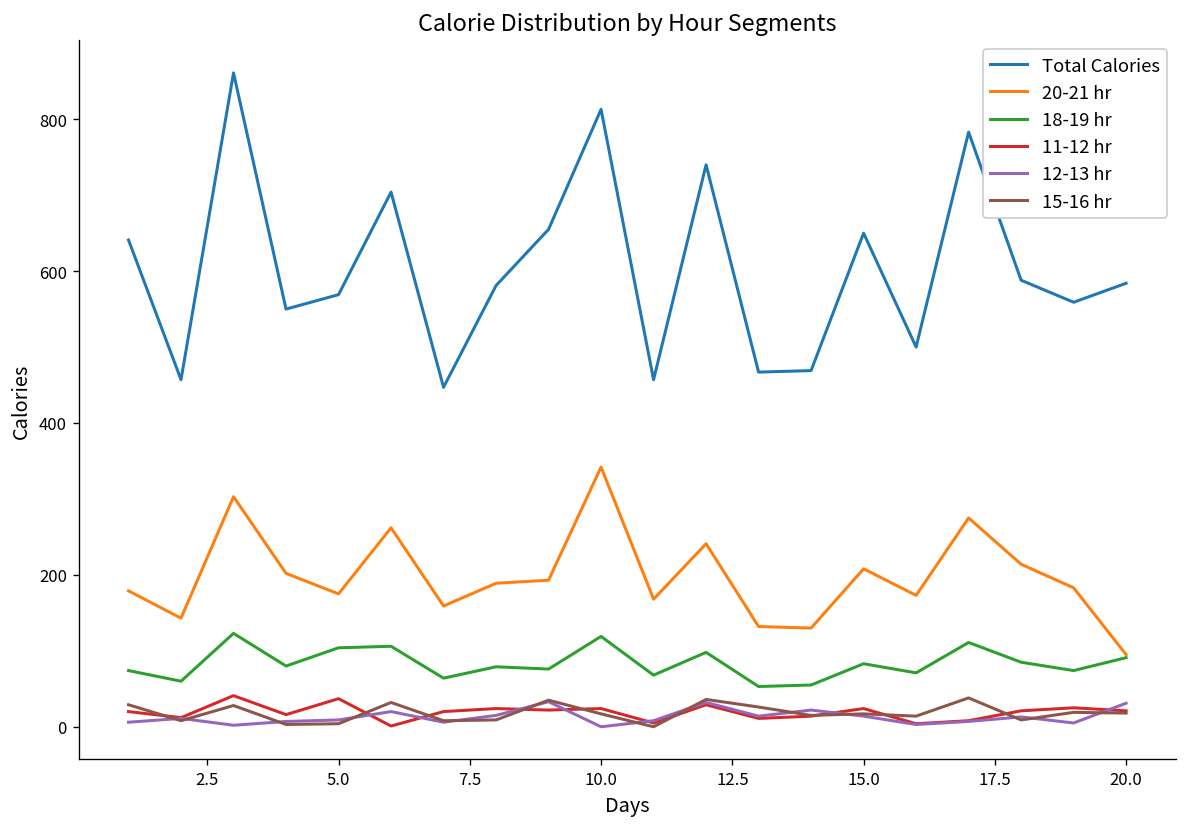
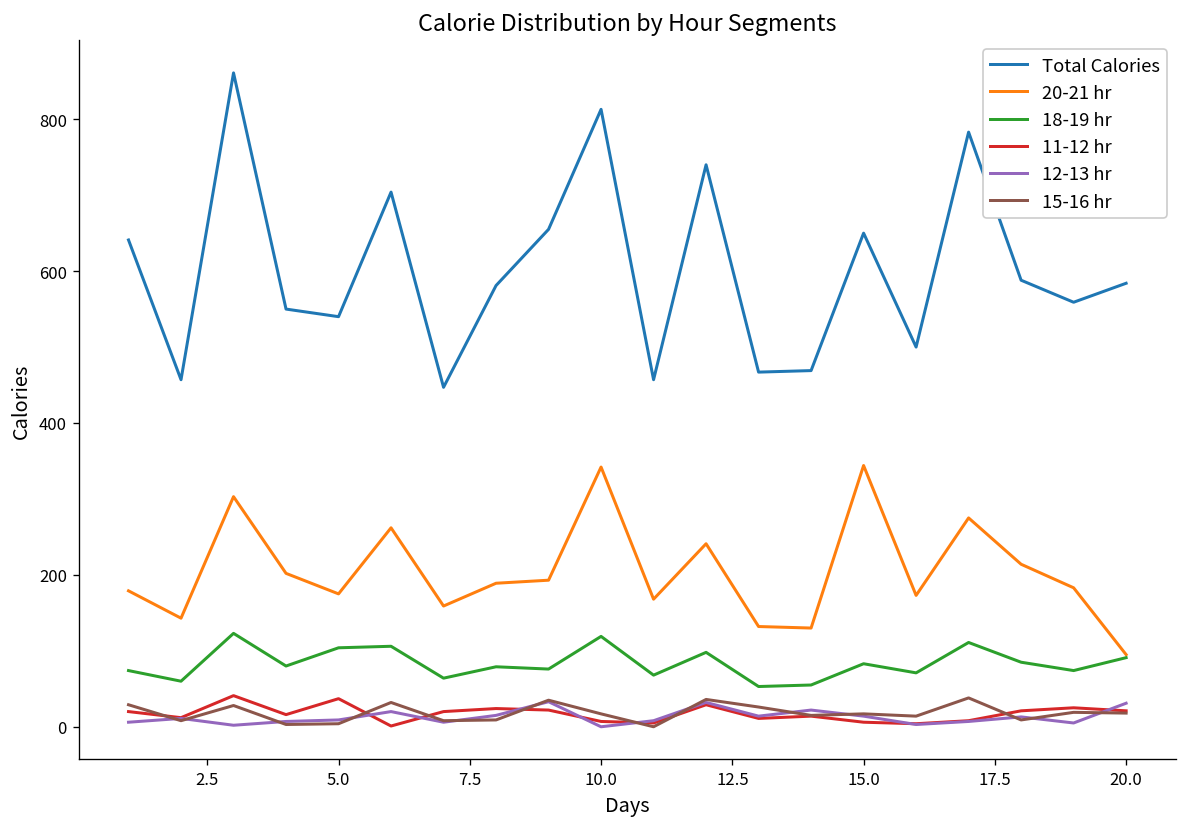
  {
    "Total Calories": {
-     "5.0": 570,
+     "5.0": 540,
      "10.0": 810,
      "15.0": 650,
      "20.0": 580
    },
    "20-21 hr": {
      "5.0": 180,
      "10.0": 340,
-     "15.0": 210
+     "15.0": 340
    },
    "18-19 hr": {
      "5.0": 100,
      "10.0": 120,
      "15.0": 80
    },
    "11-12 hr": {
      "5.0": 40,
-     "10.0": 20,
-     "15.0": 20
+     "10.0": 10,
+     "15.0": 10
    },
    "12-13 hr": {
      "5.0": 10,
      "10.0": 0,
      "20.0": 30
    },
    "15-16 hr": {
      "5.0": 0,
      "10.0": 20
    }
  }
